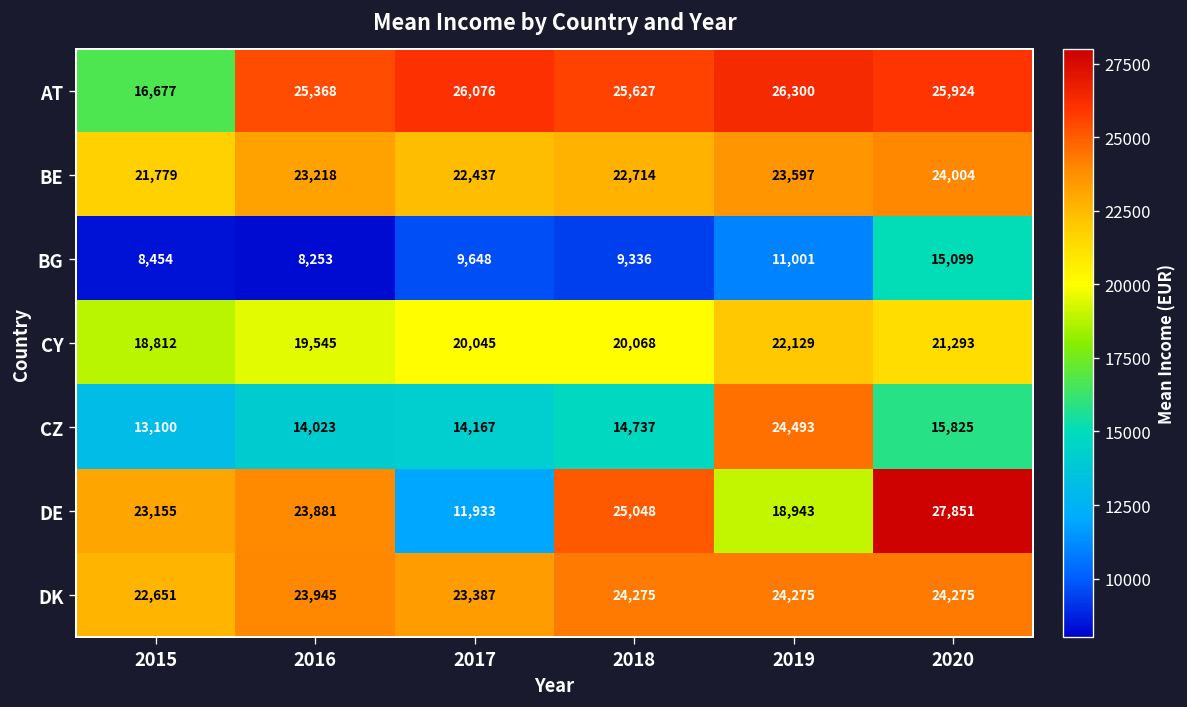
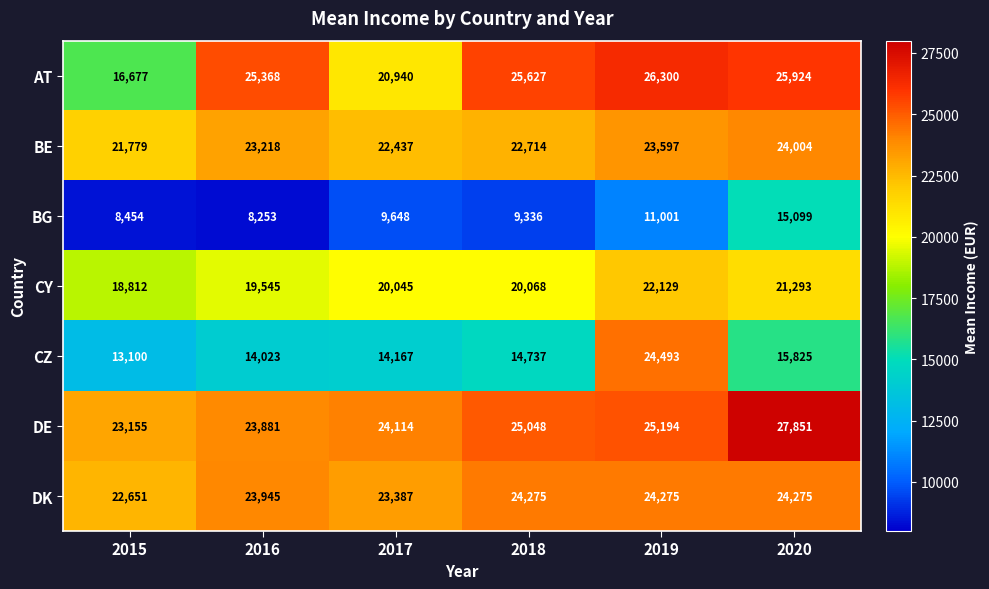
  {
    "AT": {
      "2015": "16,677",
      "2016": "25,368",
-     "2017": "26,076",
+     "2017": "20,940",
      "2018": "25,627",
      "2019": "26,300",
      "2020": "25,924"
    },
    "BE": {
      "2015": "21,779",
      "2016": "23,218",
      "2017": "22,437",
      "2018": "22,714",
      "2019": "23,597",
      "2020": "24,004"
    },
    "BG": {
      "2015": "8,454",
      "2016": "8,253",
      "2017": "9,648",
      "2018": "9,336",
      "2019": "11,001",
      "2020": "15,099"
    },
    "CY": {
      "2015": "18,812",
      "2016": "19,545",
      "2017": "20,045",
      "2018": "20,068",
      "2019": "22,129",
      "2020": "21,293"
    },
    "CZ": {
      "2015": "13,100",
      "2016": "14,023",
      "2017": "14,167",
      "2018": "14,737",
      "2019": "24,493",
      "2020": "15,825"
    },
    "DE": {
      "2015": "23,155",
      "2016": "23,881",
-     "2017": "11,933",
+     "2017": "24,114",
      "2018": "25,048",
-     "2019": "18,943",
+     "2019": "25,194",
      "2020": "27,851"
    },
    "DK": {
      "2015": "22,651",
      "2016": "23,945",
      "2017": "23,387",
      "2018": "24,275",
      "2019": "24,275",
      "2020": "24,275"
    }
  }
